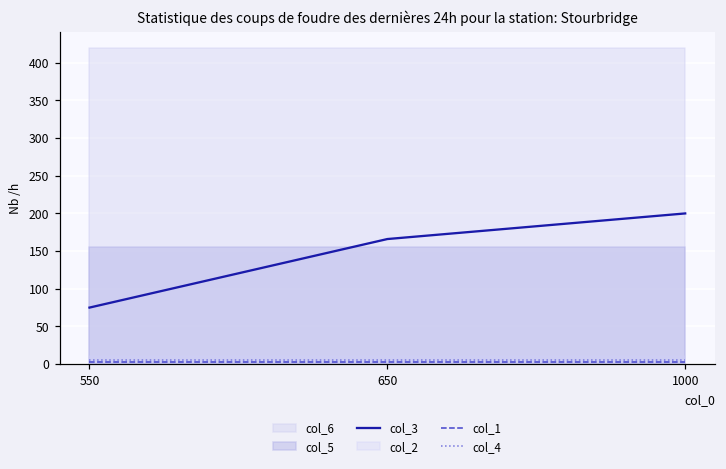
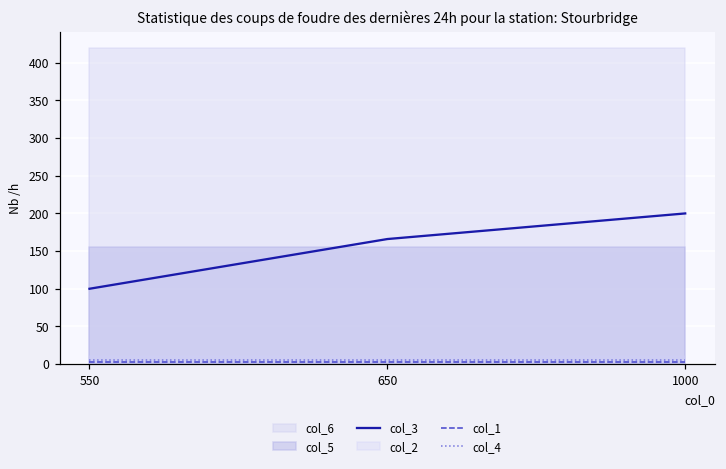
  {
    "col_3": {
-     "550": 80,
+     "550": 100,
      "650": 170,
      "1000": 200
    }
  }
